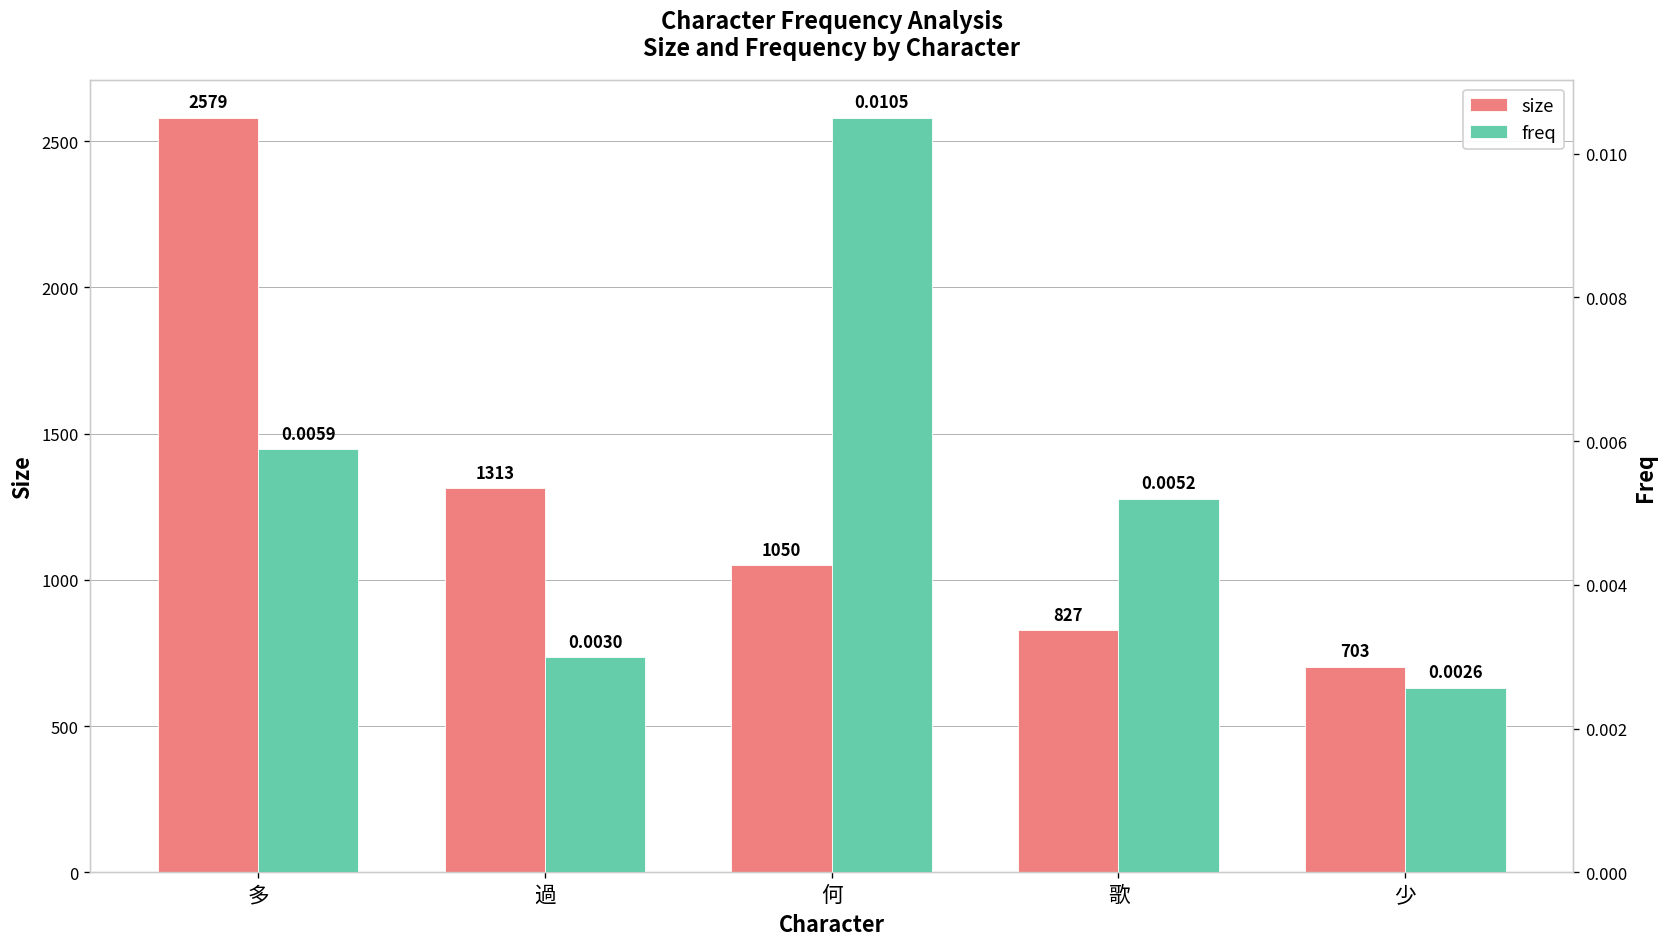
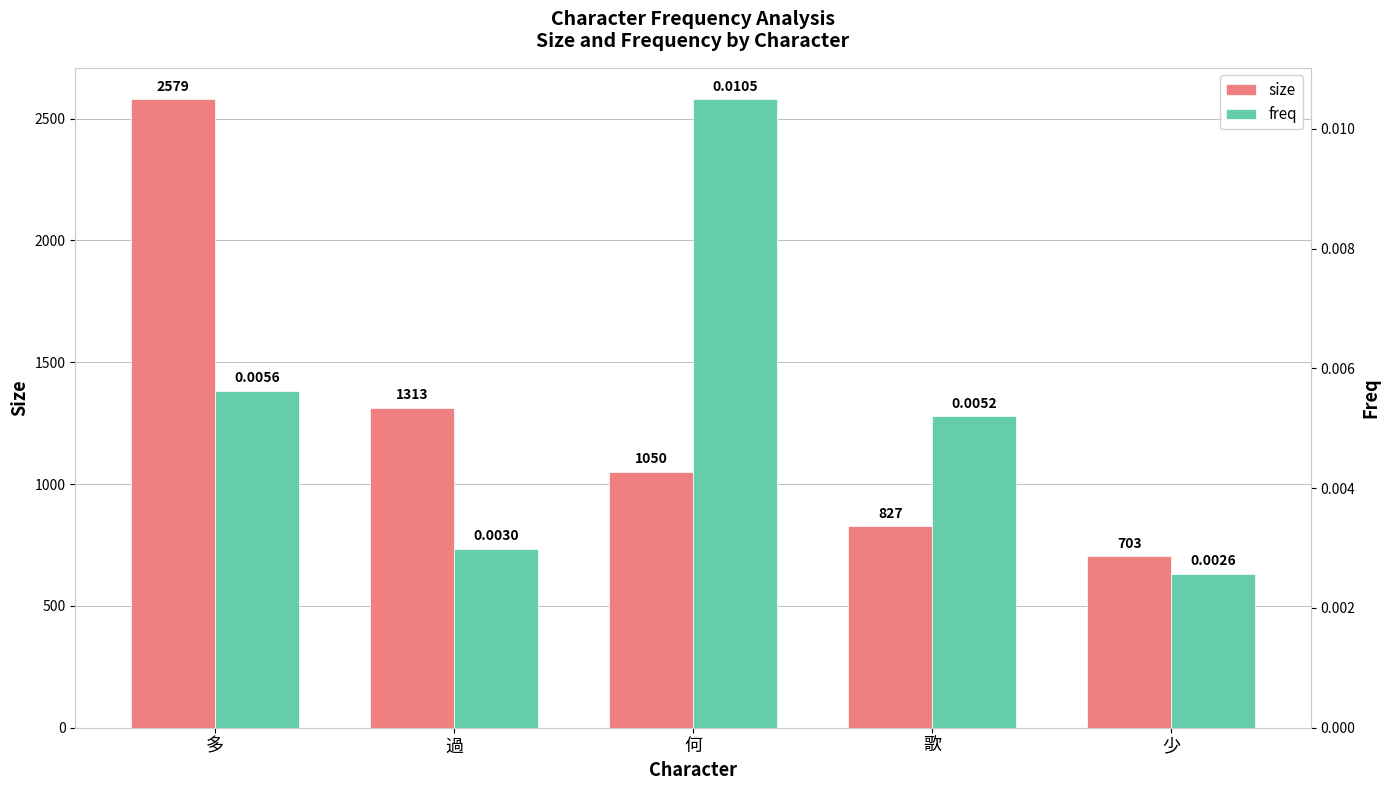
  {
    "size": {
      "多": 2579,
      "過": 1313,
      "何": 1050,
      "歌": 827,
      "少": 703
    },
    "freq": {
-     "多": 0.0059,
+     "多": 0.0056,
      "過": 0.0030,
      "何": 0.0105,
      "歌": 0.0052,
      "少": 0.0026
    }
  }
